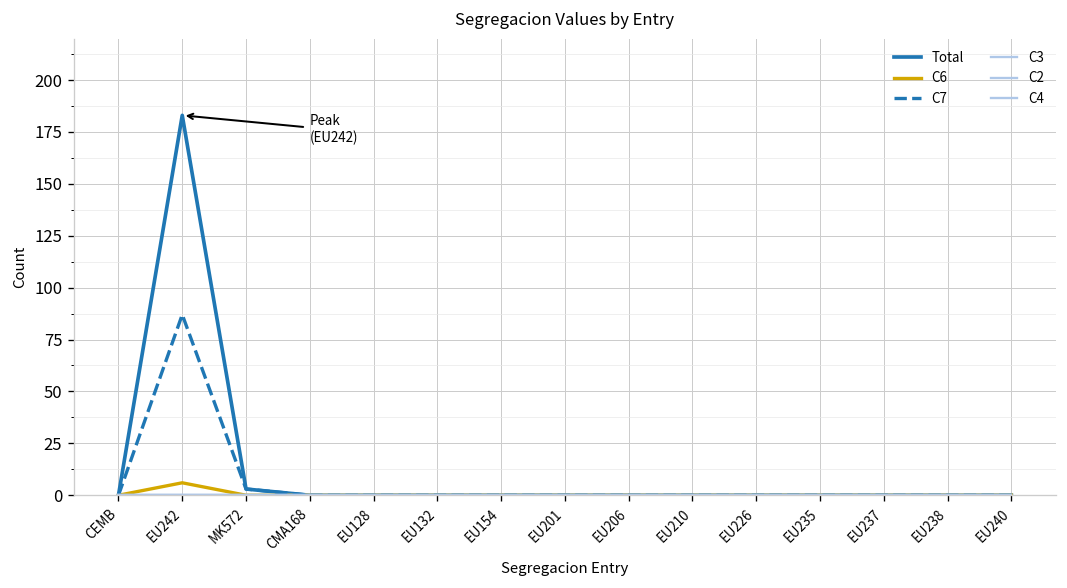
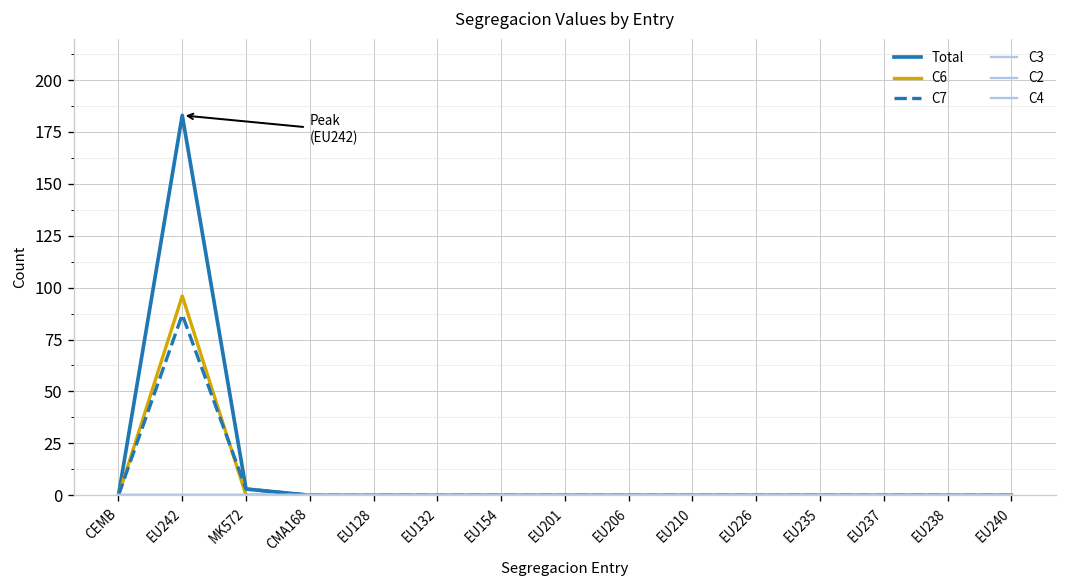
  {
    "C6": {
-     "EU242": 6
+     "EU242": 96
    },
    "C4": {
      "EU242": 0
    }
  }
